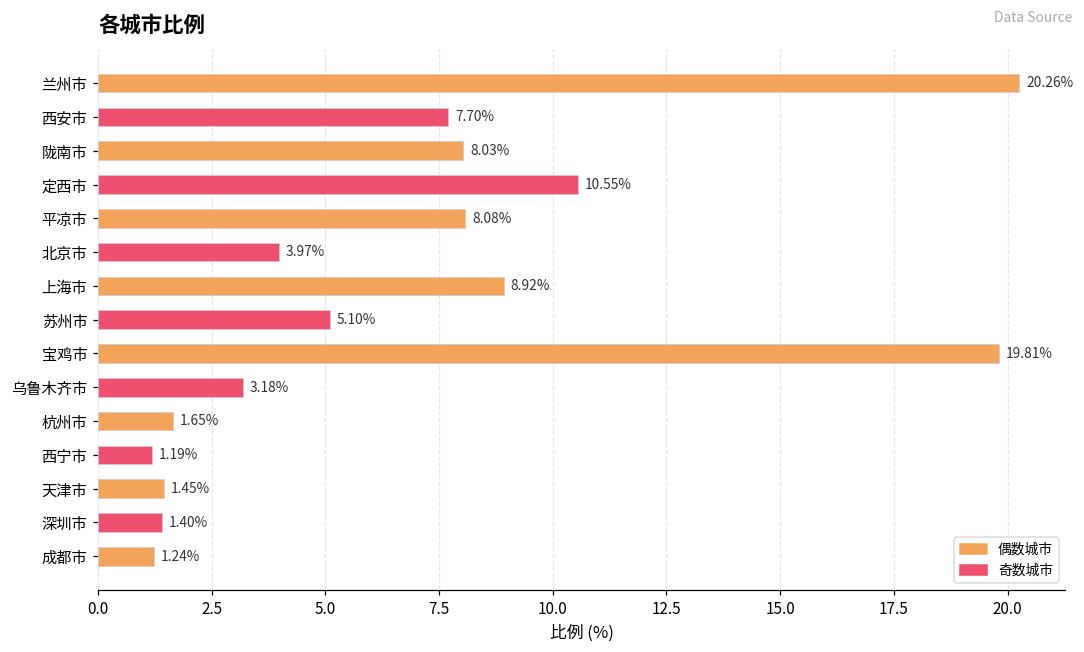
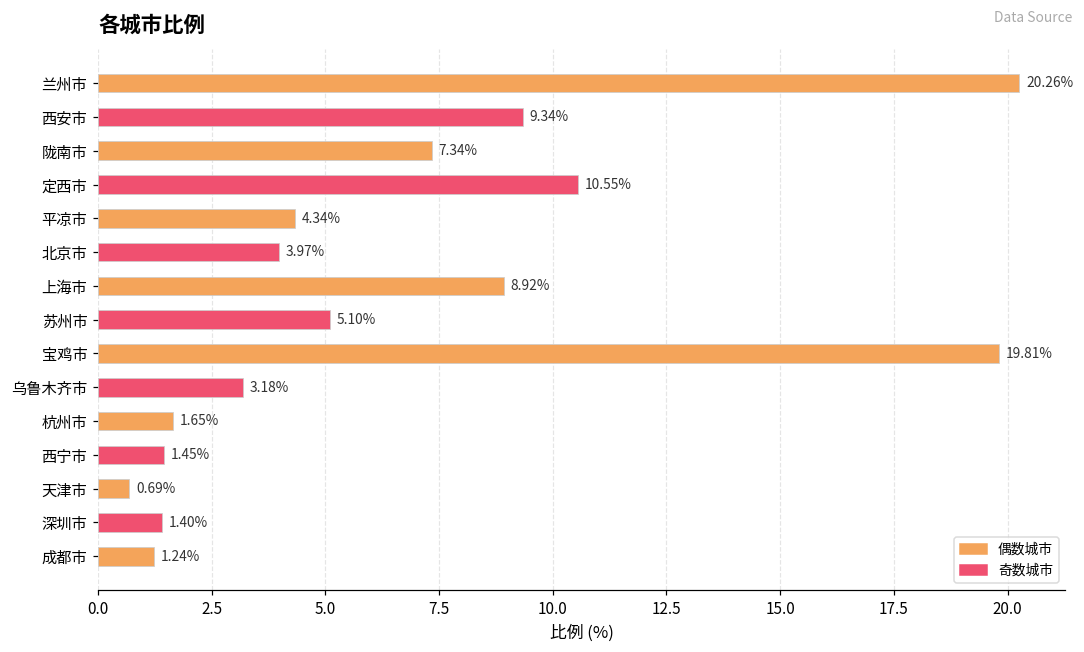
  {
    "兰州市": "20.26%",
-   "西安市": "7.70%",
-   "陇南市": "8.03%",
+   "西安市": "9.34%",
+   "陇南市": "7.34%",
    "定西市": "10.55%",
-   "平凉市": "8.08%",
+   "平凉市": "4.34%",
    "北京市": "3.97%",
    "上海市": "8.92%",
    "苏州市": "5.10%",
    "宝鸡市": "19.81%",
    "乌鲁木齐市": "3.18%",
    "杭州市": "1.65%",
-   "西宁市": "1.19%",
-   "天津市": "1.45%",
+   "西宁市": "1.45%",
+   "天津市": "0.69%",
    "深圳市": "1.40%",
    "成都市": "1.24%"
  }
